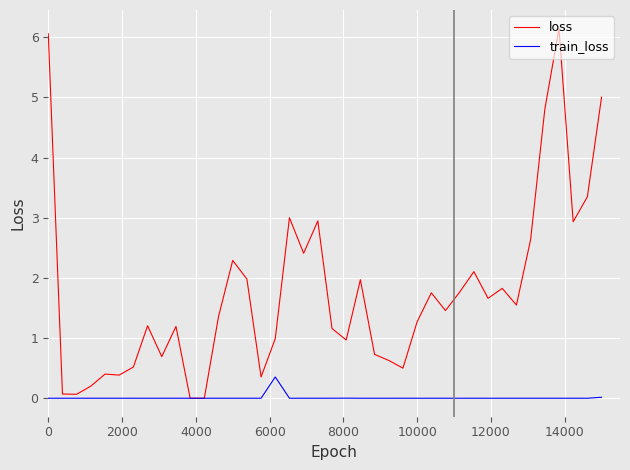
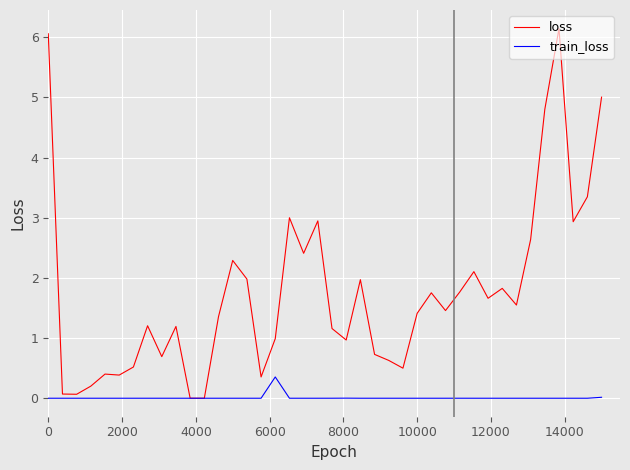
  {
    "loss": {
      "0": 6.1,
-     "10000": 1.3
+     "10000": 1.4
    },
    "train_loss": {
      "0": 0.0,
      "10000": 0.0
    }
  }
